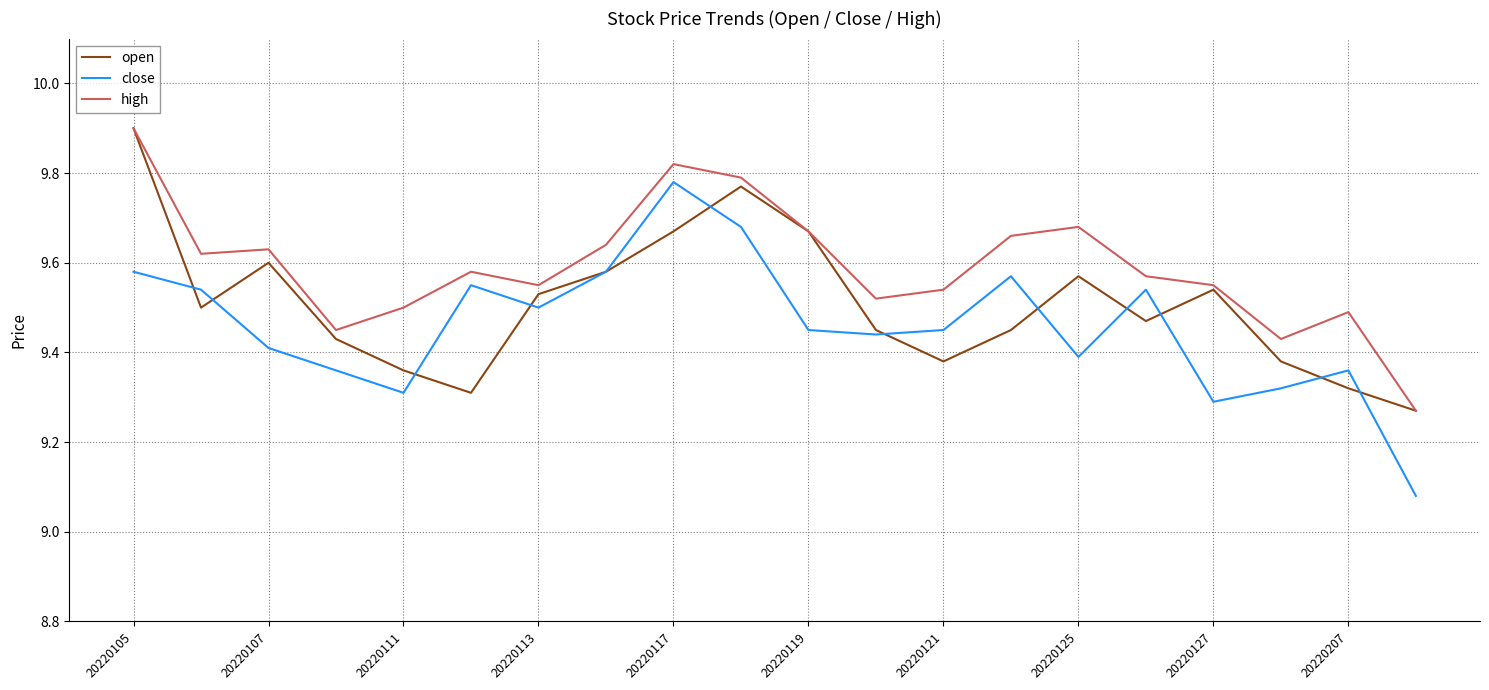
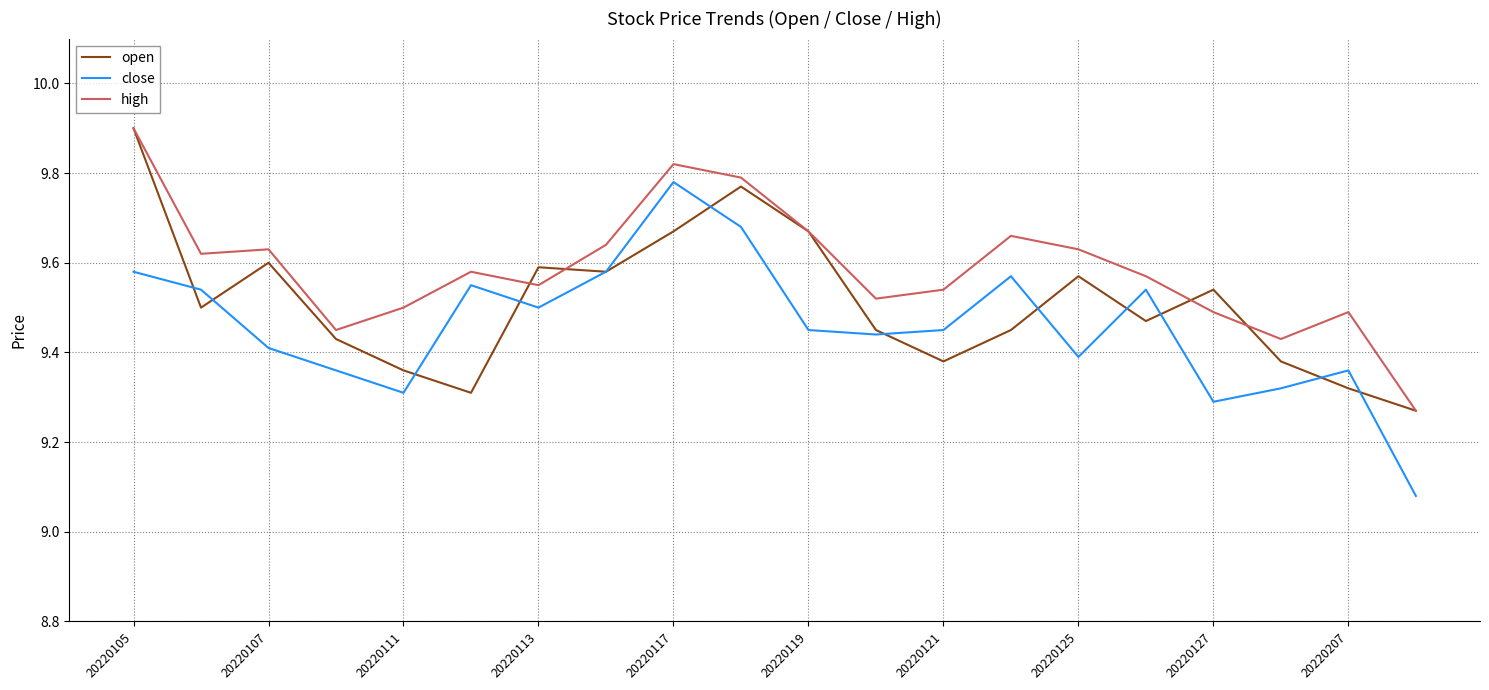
  {
    "open": {
      "20220107": 9.60,
      "20220111": 9.36,
-     "20220113": 9.53,
+     "20220113": 9.59,
      "20220117": 9.67,
      "20220121": 9.38,
      "20220125": 9.57,
      "20220127": 9.54,
      "20220207": 9.32
    },
    "close": {
      "20220105": 9.58,
      "20220107": 9.41,
      "20220111": 9.31,
      "20220113": 9.50,
      "20220117": 9.78,
      "20220119": 9.45,
      "20220121": 9.45,
      "20220125": 9.39,
      "20220127": 9.29,
      "20220207": 9.36
    },
    "high": {
      "20220107": 9.63,
      "20220111": 9.50,
      "20220113": 9.55,
      "20220117": 9.82,
      "20220121": 9.54,
-     "20220125": 9.68,
-     "20220127": 9.55,
+     "20220125": 9.63,
+     "20220127": 9.49,
      "20220207": 9.49
    }
  }
